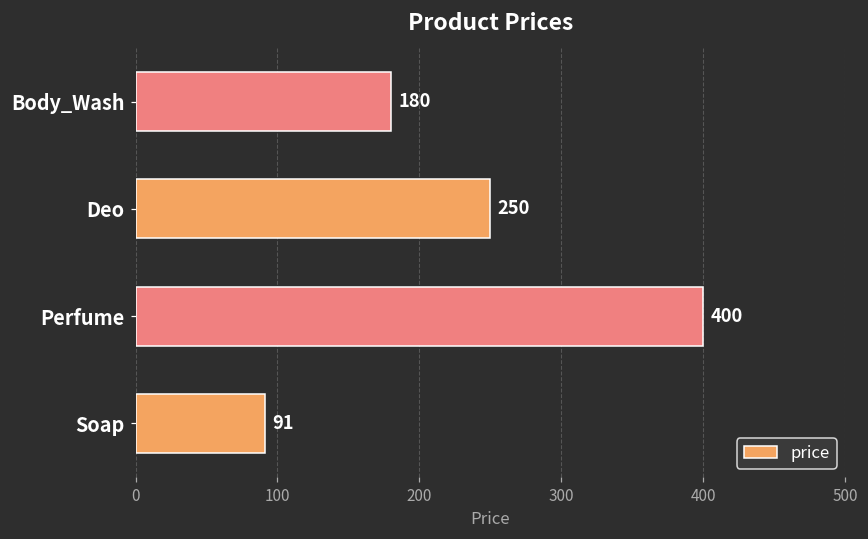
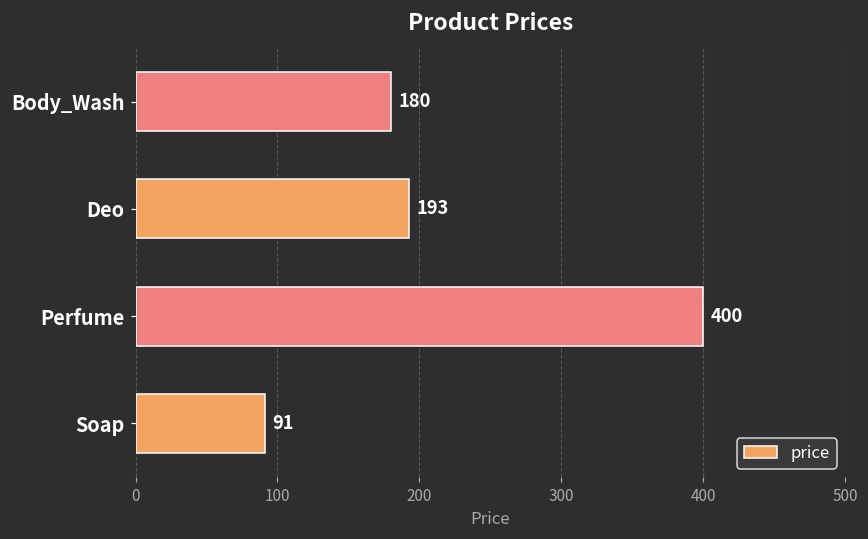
  {
    "Body_Wash": 180,
-   "Deo": 250,
+   "Deo": 193,
    "Perfume": 400,
    "Soap": 91
  }
